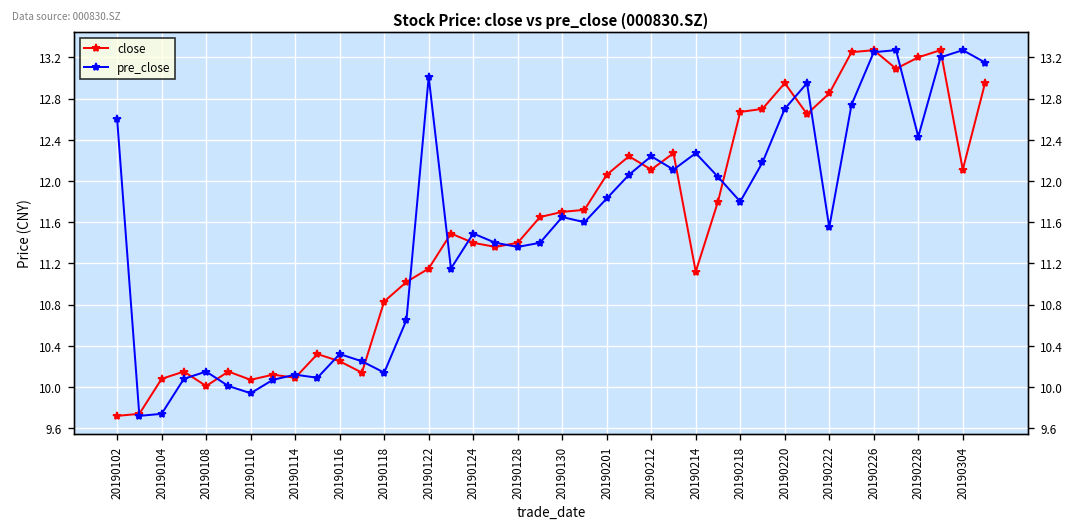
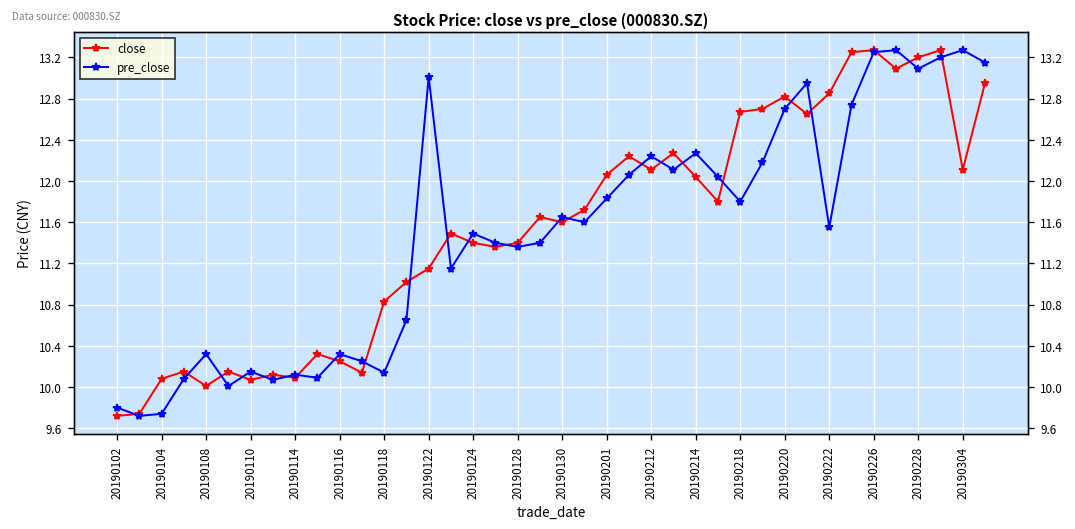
  {
    "close": {
      "20190102": 9.7,
      "20190104": 10.1,
      "20190108": 10.0,
      "20190110": 10.1,
      "20190114": 10.1,
      "20190116": 10.3,
      "20190118": 10.8,
      "20190122": 11.2,
      "20190124": 11.4,
      "20190128": 11.4,
-     "20190130": 11.7,
+     "20190130": 11.6,
      "20190201": 12.1,
      "20190212": 12.1,
-     "20190214": 11.1,
+     "20190214": 12.0,
      "20190218": 12.7,
-     "20190220": 13.0,
+     "20190220": 12.8,
      "20190222": 12.9,
      "20190228": 13.2,
      "20190304": 12.1
    },
    "pre_close": {
-     "20190102": 12.6,
+     "20190102": 9.8,
      "20190104": 9.7,
-     "20190108": 10.2,
-     "20190110": 9.9,
+     "20190108": 10.3,
+     "20190110": 10.2,
      "20190114": 10.1,
      "20190116": 10.3,
      "20190118": 10.1,
      "20190122": 13.0,
      "20190124": 11.5,
      "20190128": 11.4,
      "20190130": 11.7,
      "20190201": 11.8,
      "20190212": 12.2,
      "20190214": 12.3,
      "20190218": 11.8,
      "20190220": 12.7,
      "20190222": 11.6,
-     "20190228": 12.4,
+     "20190228": 13.1,
      "20190304": 13.3
    }
  }
